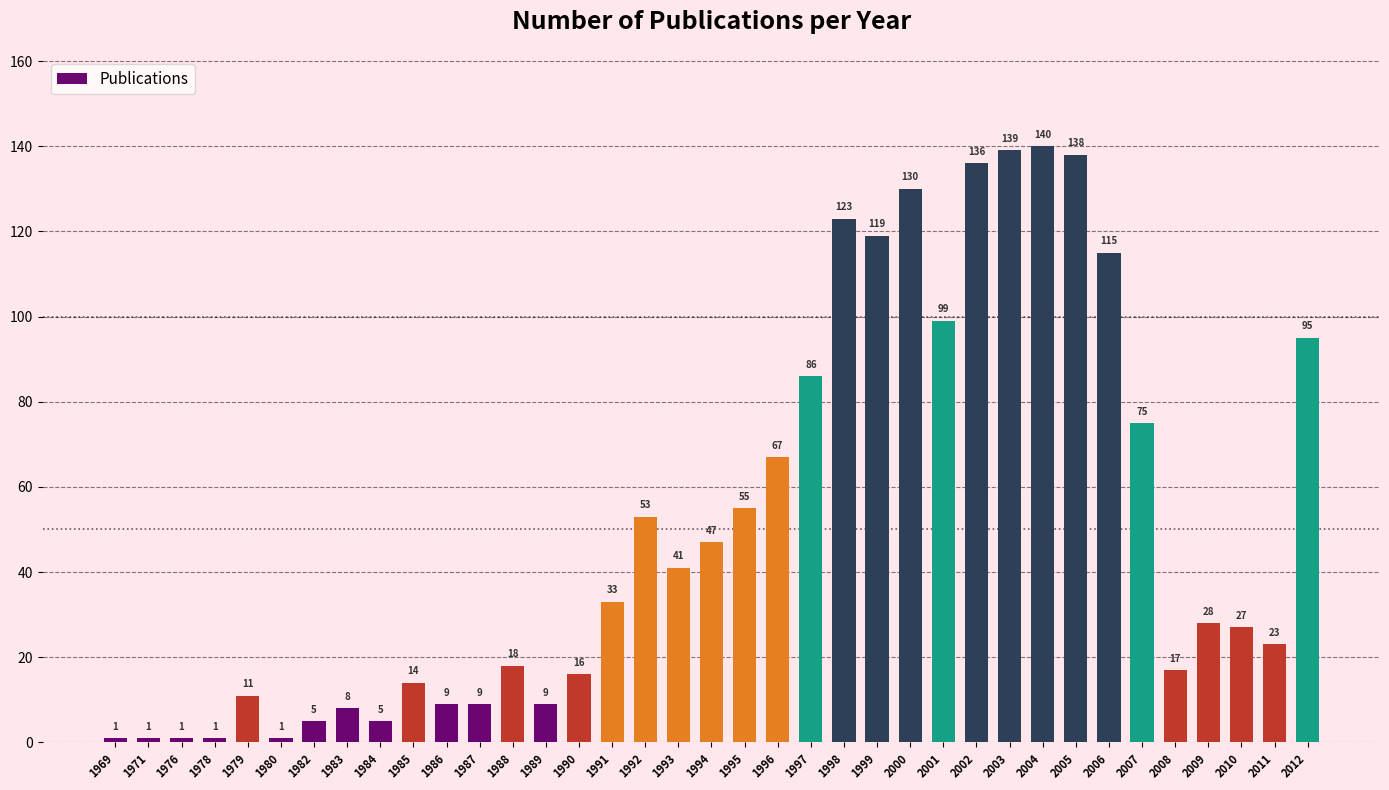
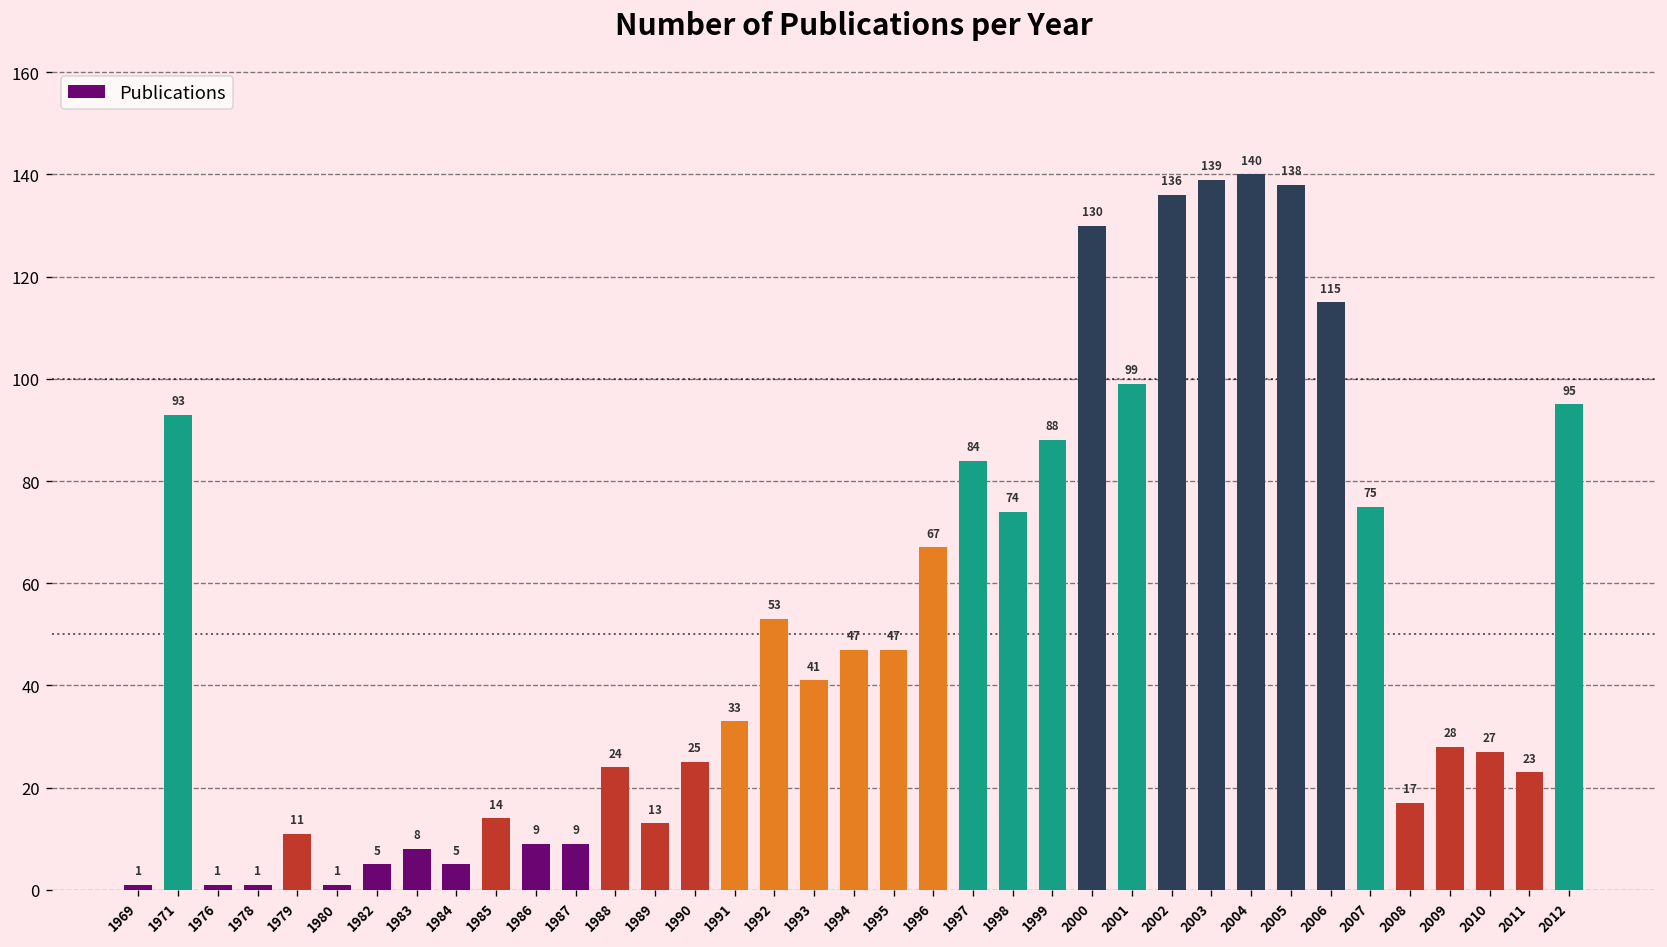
  {
    "1969": 1,
-   "1971": 1,
+   "1971": 93,
    "1976": 1,
    "1978": 1,
    "1979": 11,
    "1980": 1,
    "1982": 5,
    "1983": 8,
    "1984": 5,
    "1985": 14,
    "1986": 9,
    "1987": 9,
-   "1988": 18,
-   "1989": 9,
-   "1990": 16,
+   "1988": 24,
+   "1989": 13,
+   "1990": 25,
    "1991": 33,
    "1992": 53,
    "1993": 41,
    "1994": 47,
-   "1995": 55,
+   "1995": 47,
    "1996": 67,
-   "1997": 86,
-   "1998": 123,
-   "1999": 119,
+   "1997": 84,
+   "1998": 74,
+   "1999": 88,
    "2000": 130,
    "2001": 99,
    "2002": 136,
    "2003": 139,
    "2004": 140,
    "2005": 138,
    "2006": 115,
    "2007": 75,
    "2008": 17,
    "2009": 28,
    "2010": 27,
    "2011": 23,
    "2012": 95
  }
